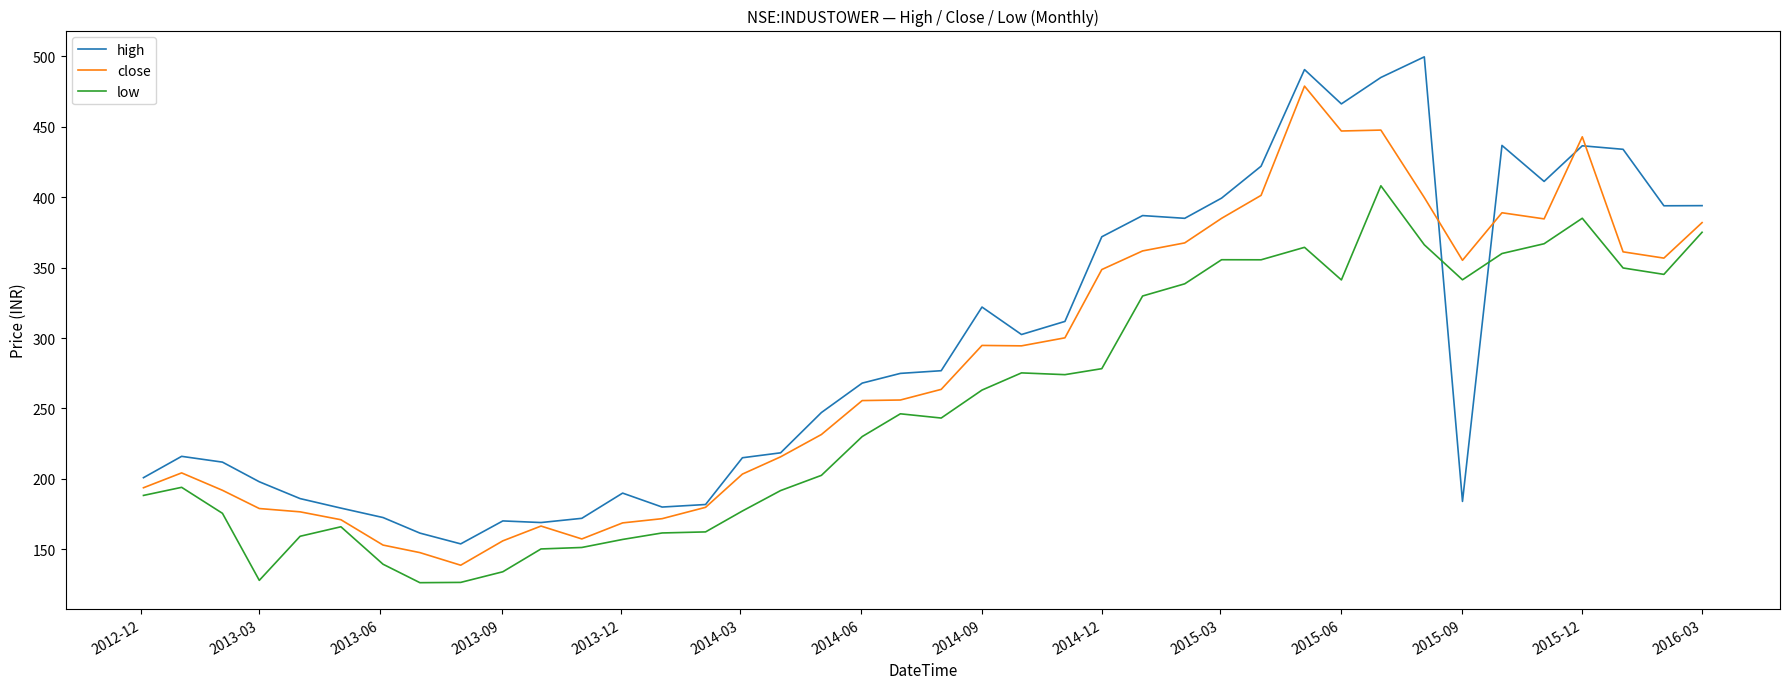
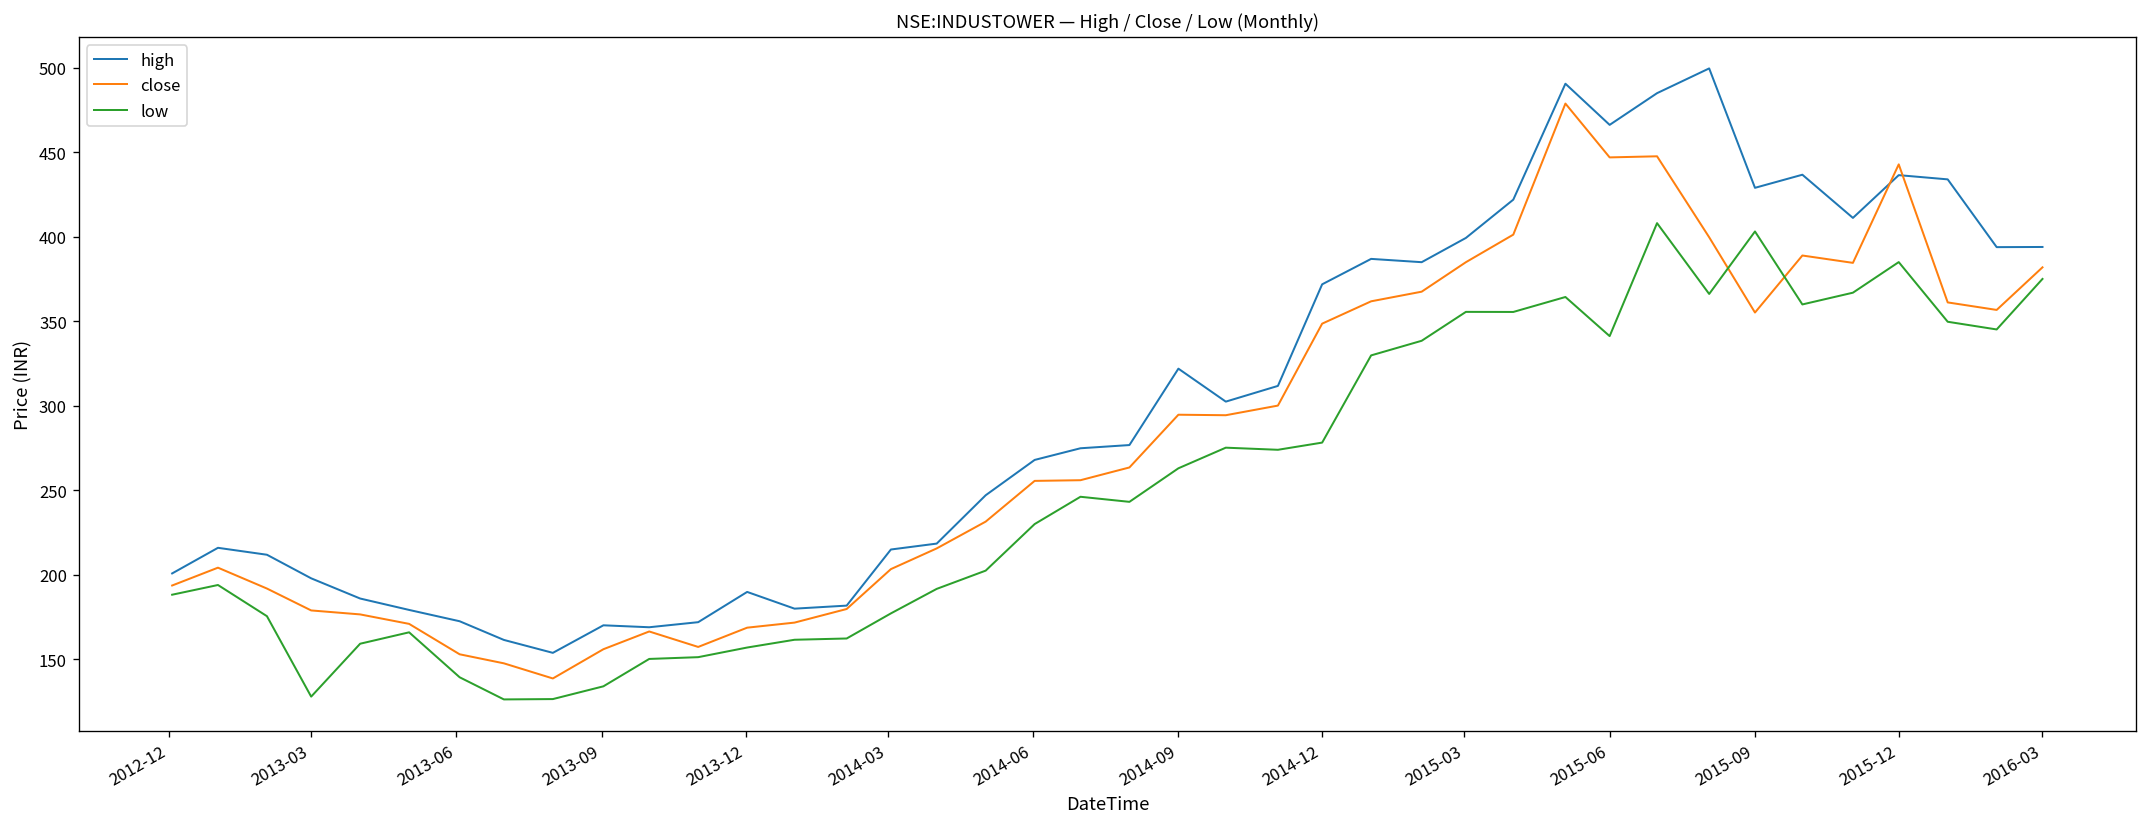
  {
    "high": {
      "2013-03": 198,
      "2014-09": 322,
      "2014-12": 372,
      "2015-06": 466,
-     "2015-09": 184,
+     "2015-09": 429,
      "2015-12": 437,
      "2016-03": 394
    },
    "close": {
      "2013-03": 179,
      "2014-09": 295,
      "2014-12": 349,
      "2015-06": 447,
      "2015-09": 355,
      "2015-12": 443,
      "2016-03": 382
    },
    "low": {
      "2013-03": 128,
      "2014-09": 263,
      "2014-12": 278,
      "2015-06": 341,
-     "2015-09": 341,
+     "2015-09": 403,
      "2015-12": 385,
      "2016-03": 375
    }
  }
